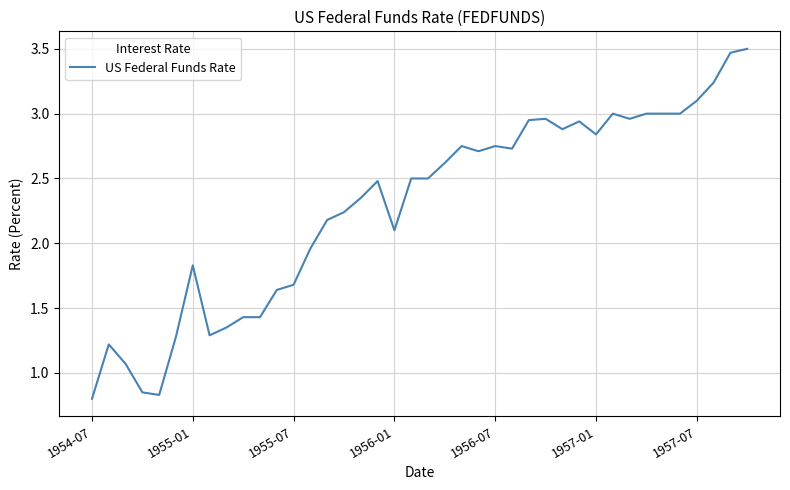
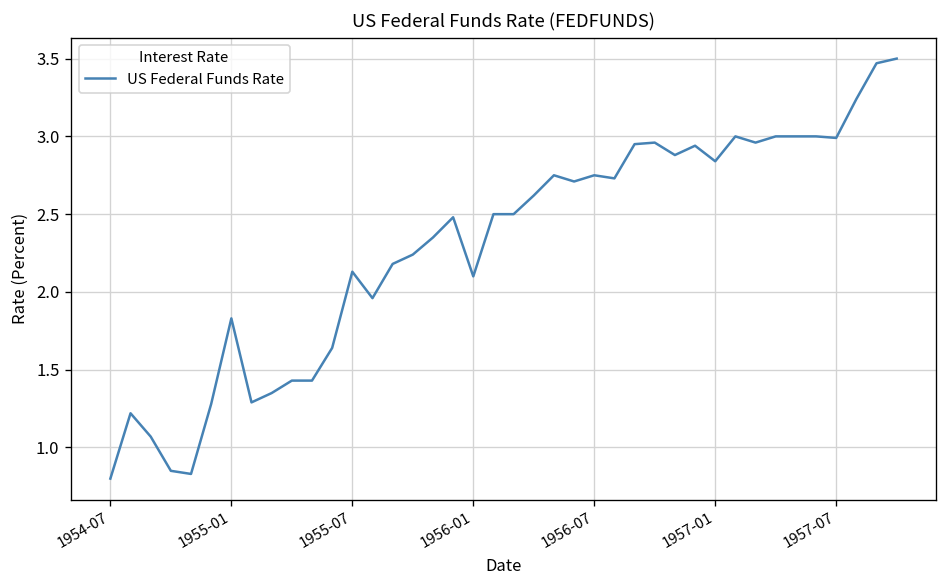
  {
    "1954-07": 0.80,
    "1955-01": 1.83,
-   "1955-07": 1.68,
+   "1955-07": 2.13,
    "1956-01": 2.10,
    "1956-07": 2.75,
    "1957-01": 2.84,
-   "1957-07": 3.10
+   "1957-07": 2.99
  }
